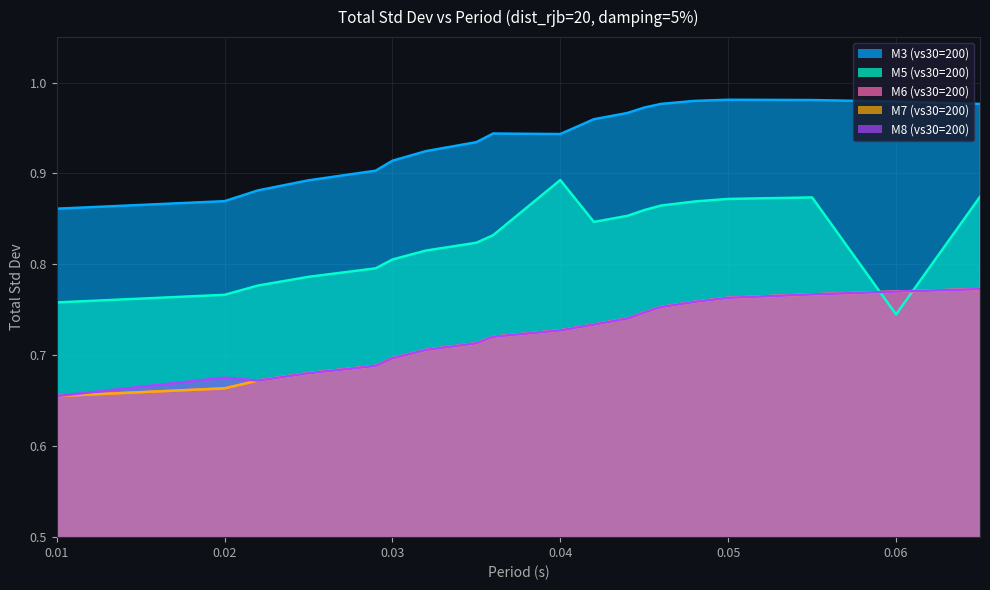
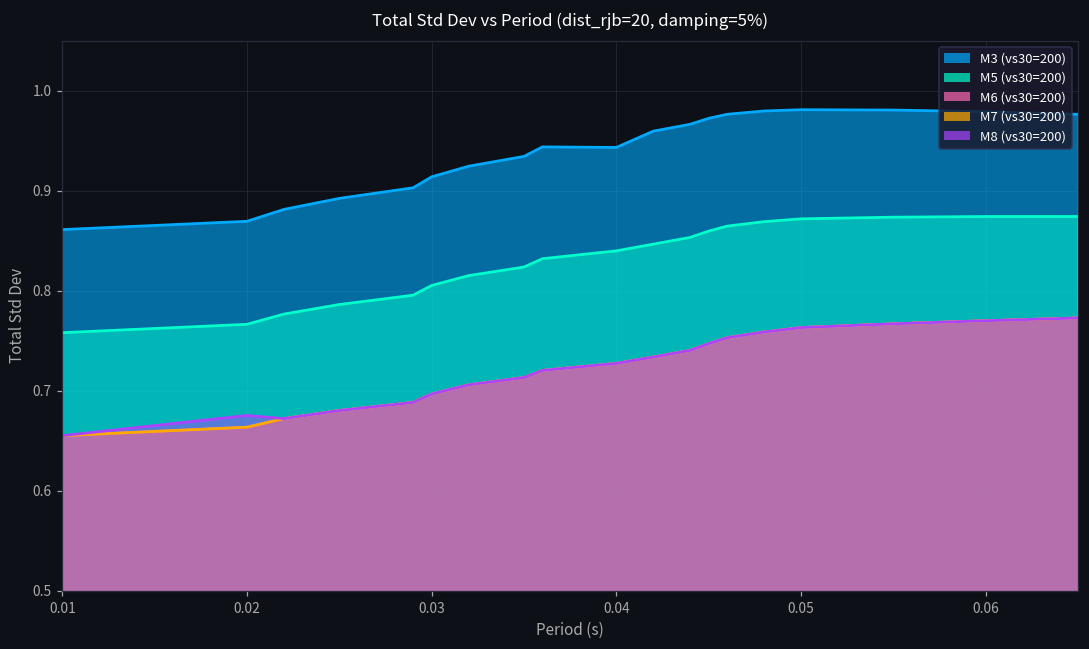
  {
    "M3 (vs30=200)": {
      "0.01": 0.86,
      "0.02": 0.87,
      "0.03": 0.91,
      "0.04": 0.94,
      "0.05": 0.98
    },
    "M5 (vs30=200)": {
      "0.01": 0.76,
      "0.02": 0.77,
      "0.03": 0.81,
-     "0.04": 0.89,
+     "0.04": 0.84,
      "0.05": 0.87,
-     "0.06": 0.74
+     "0.06": 0.87
    },
    "M7 (vs30=200)": {
      "0.02": 0.66
    },
    "M8 (vs30=200)": {
      "0.02": 0.68
    }
  }
